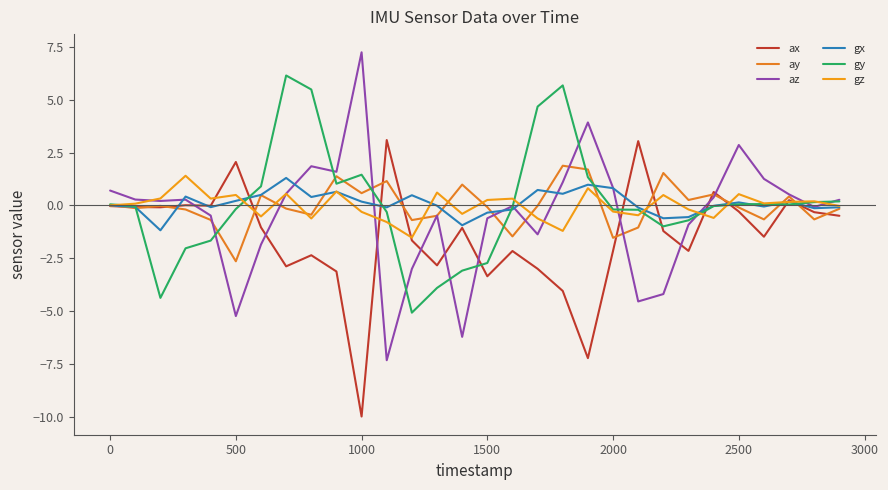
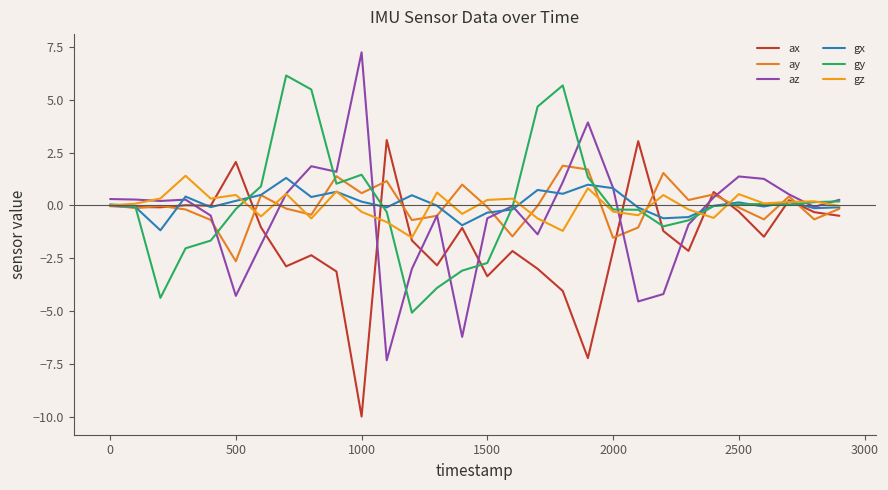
  {
    "ax": {
      "500": 2.1,
      "1000": -10.0,
      "1500": -3.4,
      "2000": -2.1,
      "2500": -0.3
    },
    "az": {
-     "0": 0.7,
-     "500": -5.2,
+     "0": 0.3,
+     "500": -4.3,
      "1000": 7.2,
      "1500": -0.6,
-     "2500": 2.9
+     "2500": 1.4
    },
    "gx": {
      "500": 0.2,
      "1000": 0.2,
      "1500": -0.3
    },
    "gy": {
      "500": -0.2,
      "1000": 1.5,
      "1500": -2.7
    }
  }
